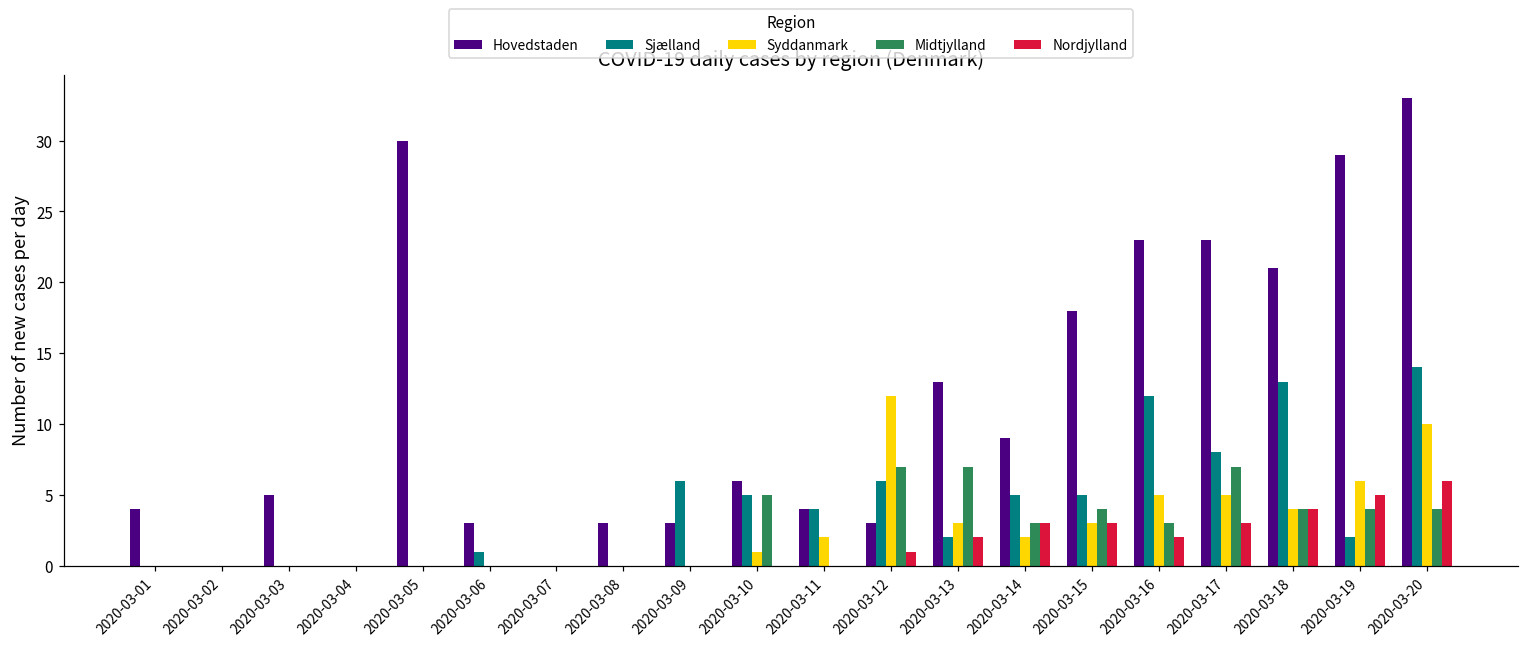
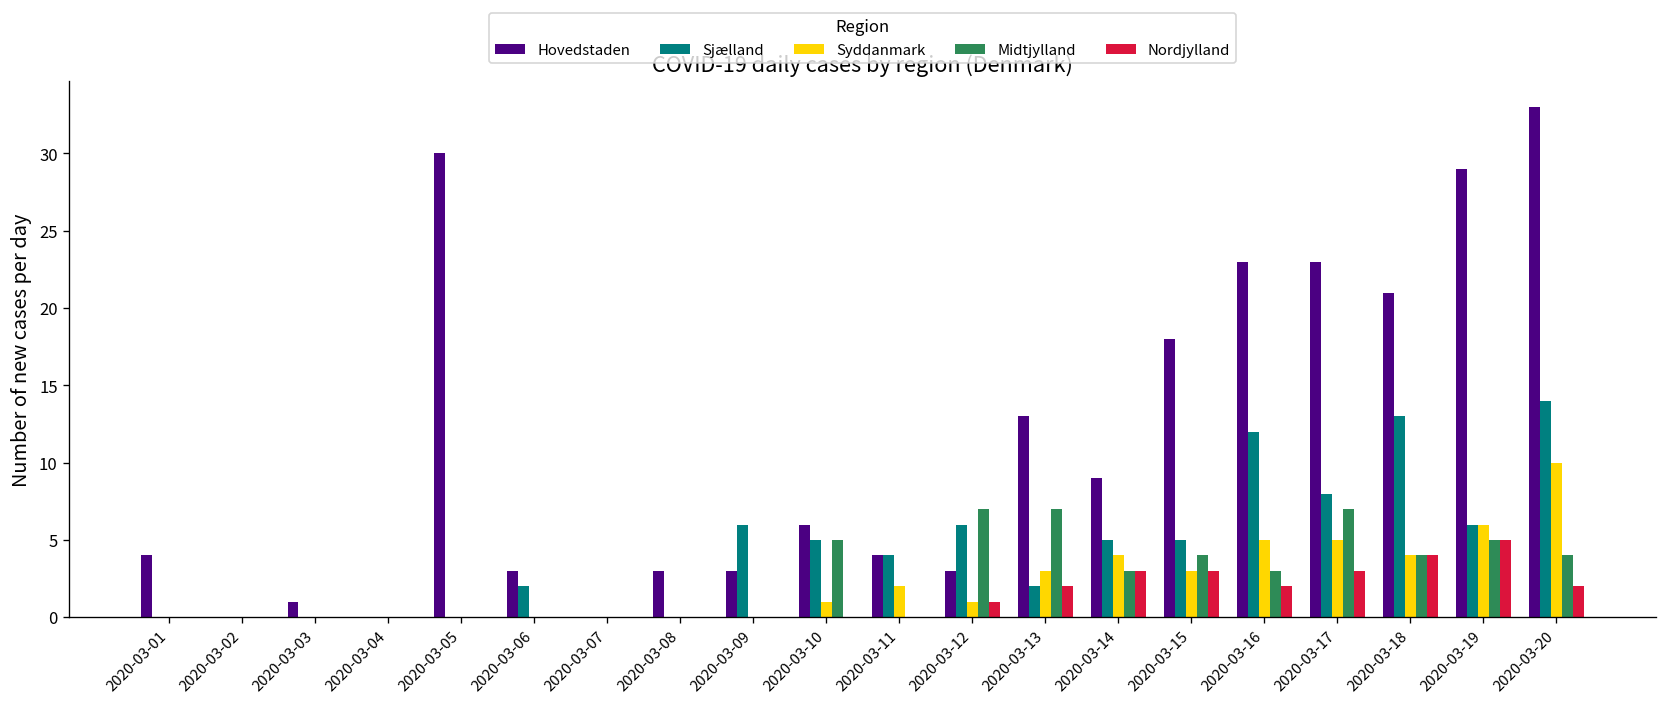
  {
    "Hovedstaden": {
      "2020-03-01": 4,
      "2020-03-02": 0,
-     "2020-03-03": 5,
+     "2020-03-03": 1,
      "2020-03-04": 0,
      "2020-03-05": 30,
      "2020-03-06": 3,
      "2020-03-07": 0,
      "2020-03-08": 3,
      "2020-03-09": 3,
      "2020-03-10": 6,
      "2020-03-11": 4,
      "2020-03-12": 3,
      "2020-03-13": 13,
      "2020-03-14": 9,
      "2020-03-15": 18,
      "2020-03-16": 23,
      "2020-03-17": 23,
      "2020-03-18": 21,
      "2020-03-19": 29,
      "2020-03-20": 33
    },
    "Sjælland": {
      "2020-03-01": 0,
      "2020-03-02": 0,
      "2020-03-03": 0,
      "2020-03-04": 0,
      "2020-03-05": 0,
-     "2020-03-06": 1,
+     "2020-03-06": 2,
      "2020-03-07": 0,
      "2020-03-08": 0,
      "2020-03-09": 6,
      "2020-03-10": 5,
      "2020-03-11": 4,
      "2020-03-12": 6,
      "2020-03-13": 2,
      "2020-03-14": 5,
      "2020-03-15": 5,
      "2020-03-16": 12,
      "2020-03-17": 8,
      "2020-03-18": 13,
-     "2020-03-19": 2,
+     "2020-03-19": 6,
      "2020-03-20": 14
    },
    "Syddanmark": {
      "2020-03-01": 0,
      "2020-03-02": 0,
      "2020-03-03": 0,
      "2020-03-04": 0,
      "2020-03-05": 0,
      "2020-03-06": 0,
      "2020-03-07": 0,
      "2020-03-08": 0,
      "2020-03-09": 0,
      "2020-03-10": 1,
      "2020-03-11": 2,
-     "2020-03-12": 12,
+     "2020-03-12": 1,
      "2020-03-13": 3,
-     "2020-03-14": 2,
+     "2020-03-14": 4,
      "2020-03-15": 3,
      "2020-03-16": 5,
      "2020-03-17": 5,
      "2020-03-18": 4,
      "2020-03-19": 6,
      "2020-03-20": 10
    },
    "Midtjylland": {
      "2020-03-01": 0,
      "2020-03-02": 0,
      "2020-03-03": 0,
      "2020-03-04": 0,
      "2020-03-05": 0,
      "2020-03-06": 0,
      "2020-03-07": 0,
      "2020-03-08": 0,
      "2020-03-09": 0,
      "2020-03-10": 5,
      "2020-03-11": 0,
      "2020-03-12": 7,
      "2020-03-13": 7,
      "2020-03-14": 3,
      "2020-03-15": 4,
      "2020-03-16": 3,
      "2020-03-17": 7,
      "2020-03-18": 4,
-     "2020-03-19": 4,
+     "2020-03-19": 5,
      "2020-03-20": 4
    },
    "Nordjylland": {
      "2020-03-01": 0,
      "2020-03-02": 0,
      "2020-03-03": 0,
      "2020-03-04": 0,
      "2020-03-05": 0,
      "2020-03-06": 0,
      "2020-03-07": 0,
      "2020-03-08": 0,
      "2020-03-09": 0,
      "2020-03-10": 0,
      "2020-03-11": 0,
      "2020-03-12": 1,
      "2020-03-13": 2,
      "2020-03-14": 3,
      "2020-03-15": 3,
      "2020-03-16": 2,
      "2020-03-17": 3,
      "2020-03-18": 4,
      "2020-03-19": 5,
-     "2020-03-20": 6
+     "2020-03-20": 2
    }
  }
